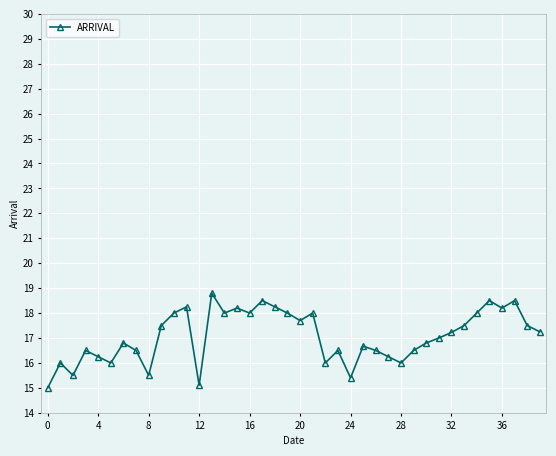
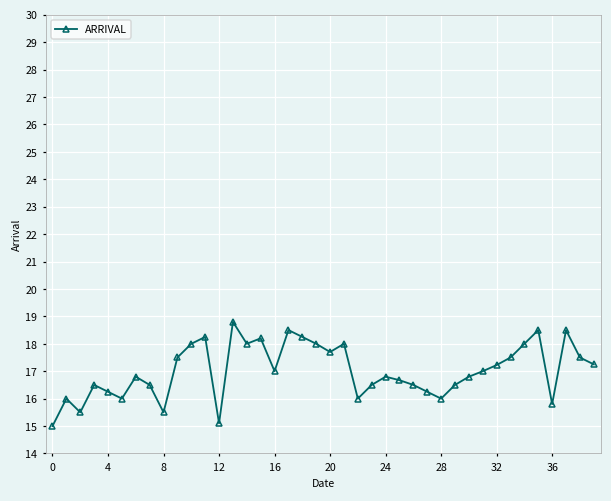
  {
    "0": 15.0,
    "4": 16.3,
    "8": 15.5,
    "12": 15.1,
-   "16": 18,
+   "16": 17,
    "20": 17.7,
-   "24": 15.4,
+   "24": 16.8,
    "28": 16.0,
    "32": 17.2,
-   "36": 18.2
+   "36": 15.8
  }
